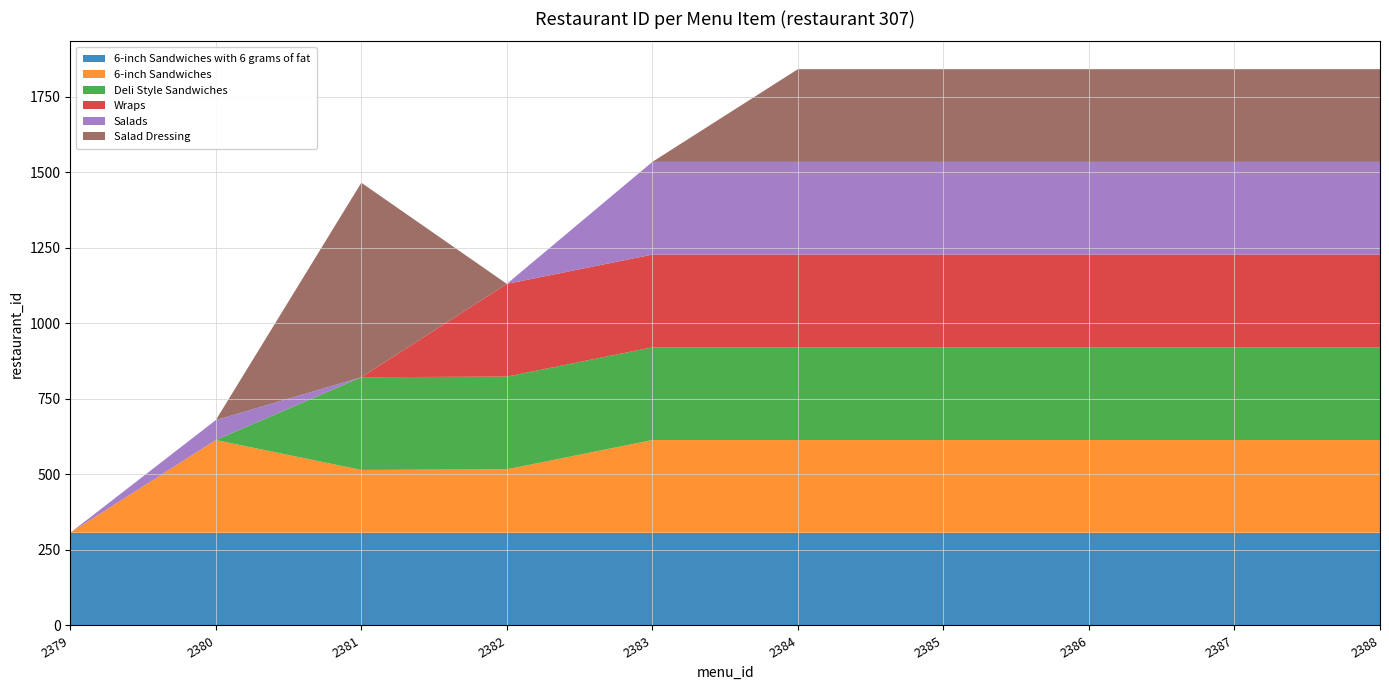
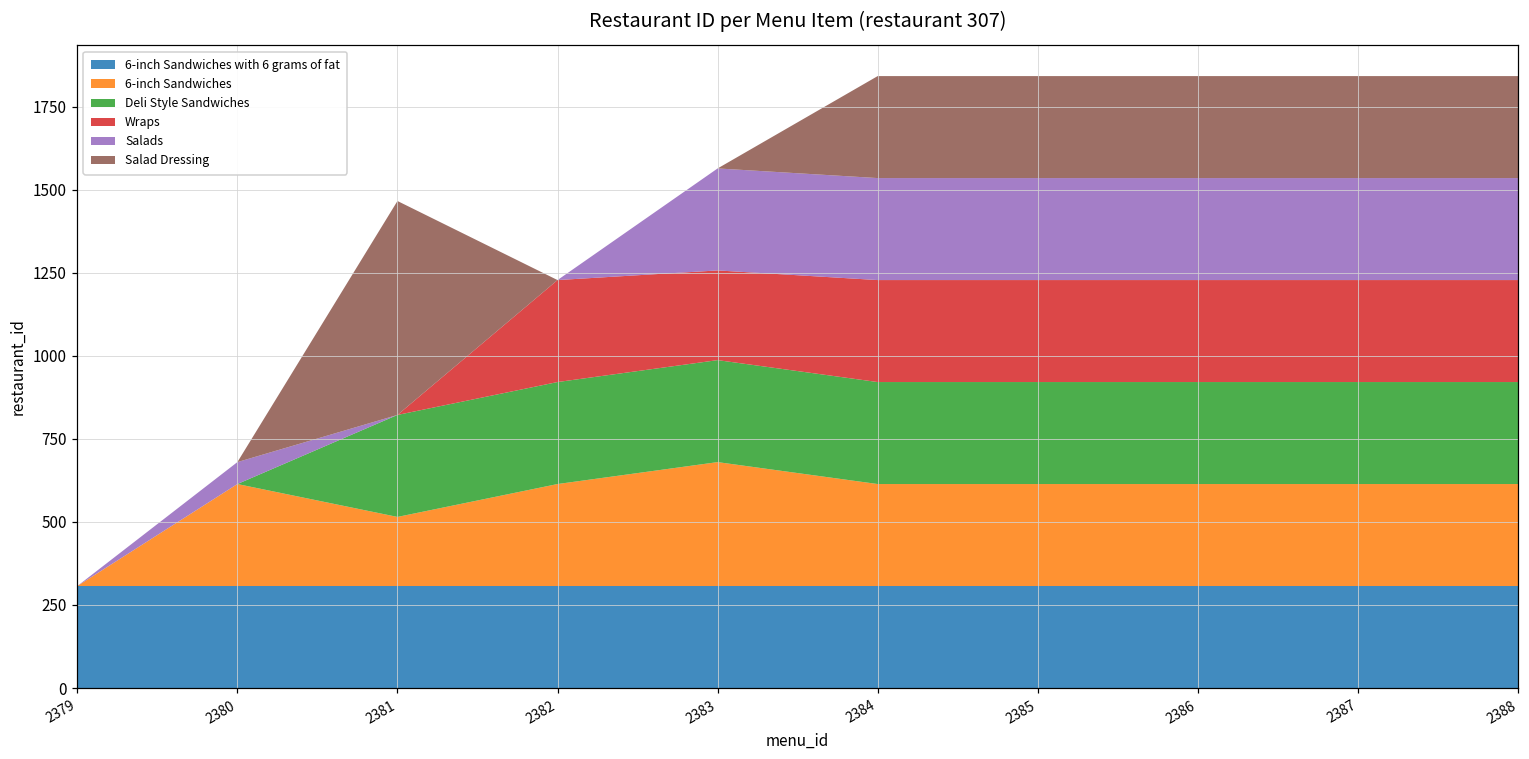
  {
    "6-inch Sandwiches with 6 grams of fat": {
      "2380": 310,
      "2381": 310,
      "2382": 310,
      "2383": 310,
      "2384": 310,
      "2385": 310,
      "2386": 310,
      "2387": 310,
      "2388": 310
    },
    "6-inch Sandwiches": {
      "2381": 210,
-     "2382": 210,
-     "2383": 310,
+     "2382": 310,
+     "2383": 370,
      "2384": 310,
      "2385": 310,
      "2386": 310,
      "2387": 310,
      "2388": 310
    },
    "Deli Style Sandwiches": {
      "2382": 310,
      "2383": 310,
      "2384": 310,
      "2385": 310,
      "2386": 310,
      "2387": 310,
      "2388": 310
    },
    "Wraps": {
-     "2383": 310,
+     "2383": 270,
      "2384": 310,
      "2385": 310,
      "2386": 310,
      "2387": 310,
      "2388": 310
    },
    "Salads": {
      "2384": 310,
      "2385": 310,
      "2386": 310,
      "2387": 310,
      "2388": 310
    },
    "Salad Dressing": {
      "2381": 640,
      "2384": 310,
      "2385": 310,
      "2386": 310,
      "2387": 310,
      "2388": 310
    }
  }
